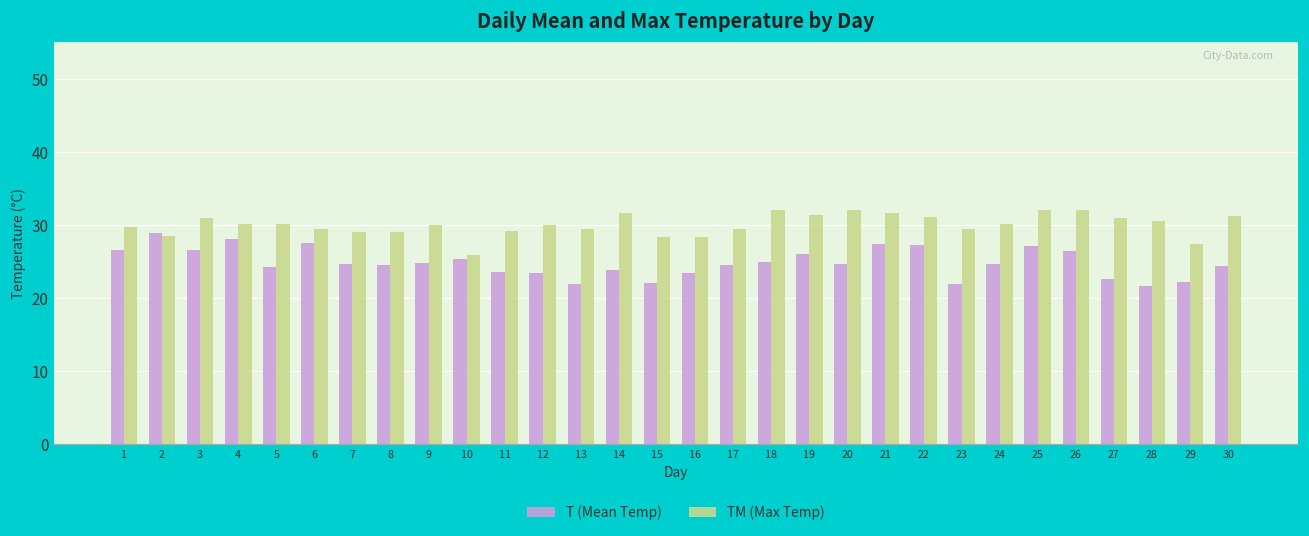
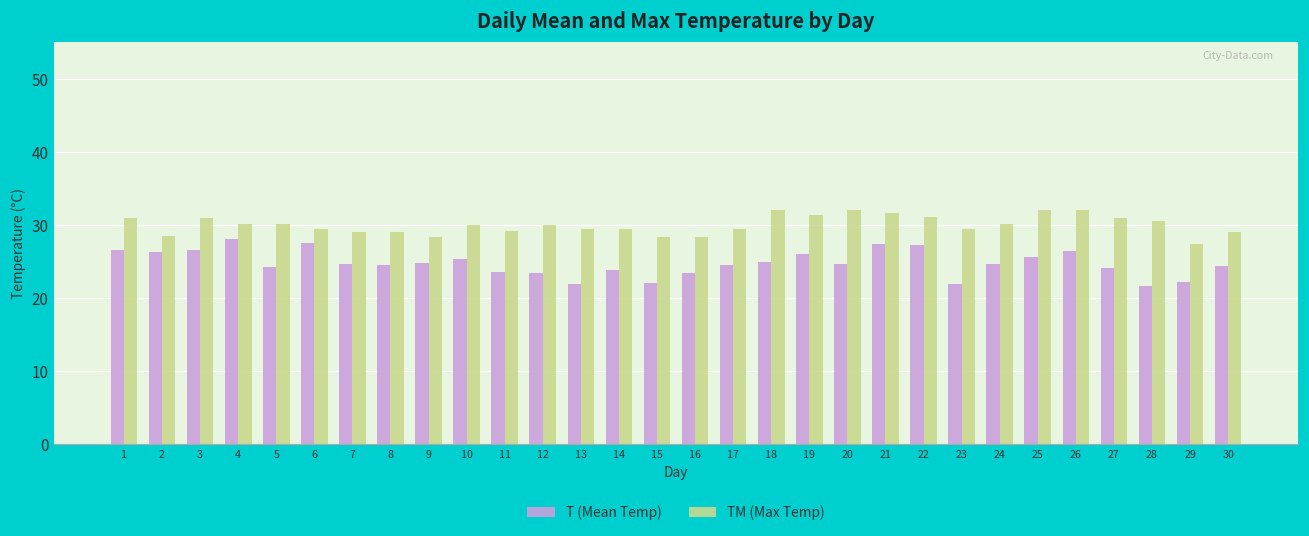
  {
    "T (Mean Temp)": {
      "1": 27,
-     "2": 29,
+     "2": 26,
      "3": 27,
      "4": 28,
      "5": 24,
      "6": 28,
      "7": 25,
      "8": 25,
      "9": 25,
      "10": 25,
      "11": 24,
      "12": 23,
      "13": 22,
      "14": 24,
      "15": 22,
      "16": 24,
      "17": 25,
      "18": 25,
      "19": 26,
      "20": 25,
      "21": 27,
      "22": 27,
      "23": 22,
      "24": 25,
-     "25": 27,
+     "25": 26,
      "26": 26,
-     "27": 23,
+     "27": 24,
      "28": 22,
      "29": 22,
      "30": 24
    },
    "TM (Max Temp)": {
-     "1": 30,
+     "1": 31,
      "2": 29,
      "3": 31,
      "4": 30,
      "5": 30,
      "6": 29,
      "7": 29,
      "8": 29,
-     "9": 30,
-     "10": 26,
+     "9": 28,
+     "10": 30,
      "11": 29,
      "12": 30,
      "13": 29,
-     "14": 32,
+     "14": 29,
      "15": 28,
      "16": 28,
      "17": 30,
      "18": 32,
      "19": 31,
      "20": 32,
      "21": 32,
      "22": 31,
      "23": 30,
      "24": 30,
      "25": 32,
      "26": 32,
      "27": 31,
      "28": 31,
      "29": 27,
-     "30": 31
+     "30": 29
    }
  }
